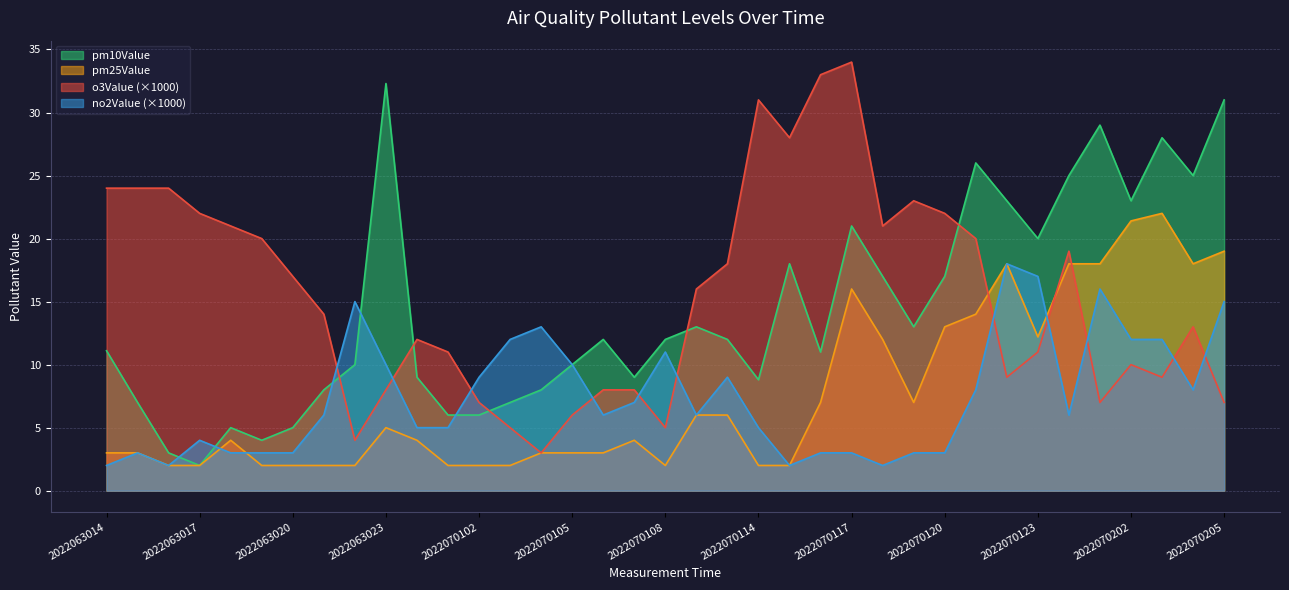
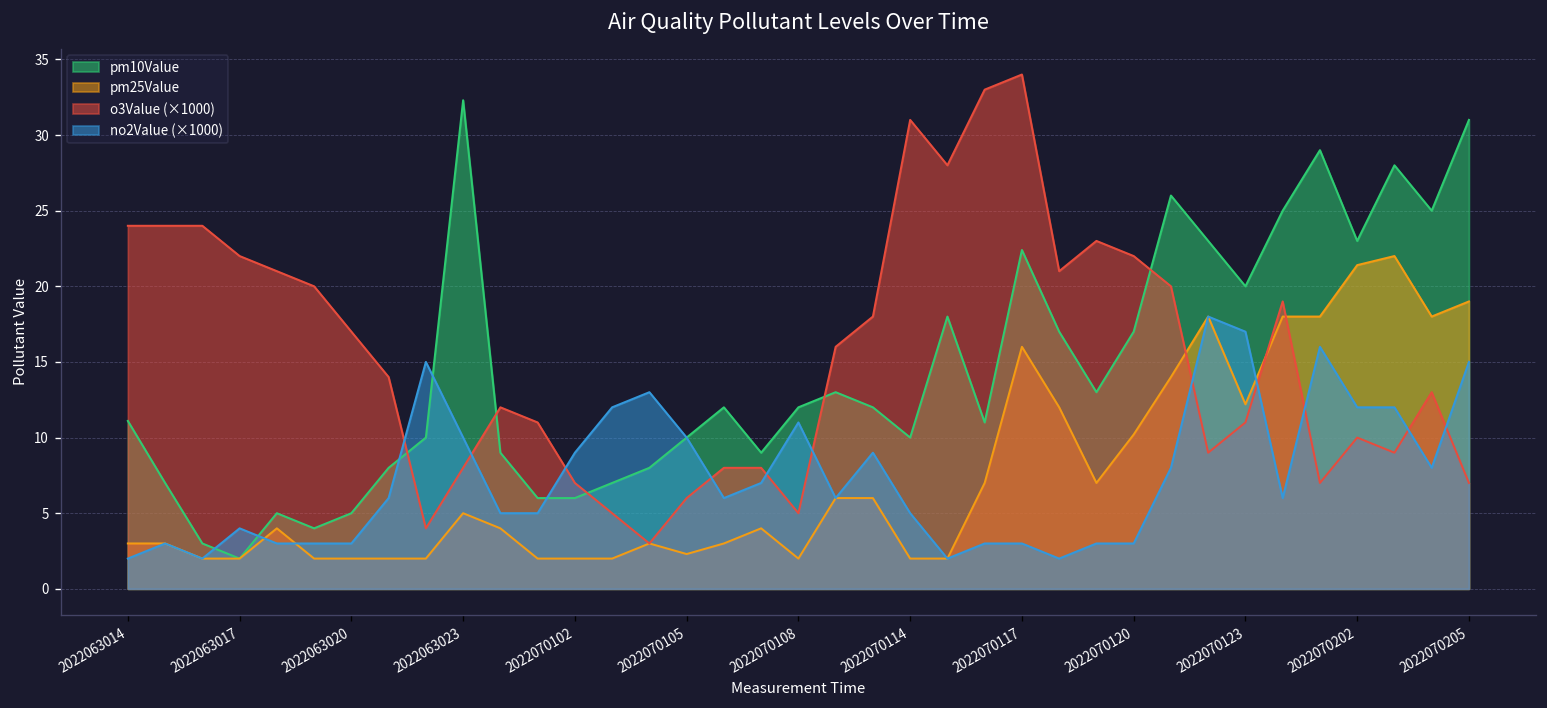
  {
    "pm10Value": {
      "2022063014": 11.1,
      "2022063020": 5.0,
      "2022063023": 32.3,
      "2022070102": 6.0,
      "2022070108": 12.0,
-     "2022070114": 8.8,
-     "2022070117": 21.0,
+     "2022070114": 10.0,
+     "2022070117": 22.4,
      "2022070120": 17.0,
      "2022070123": 20.0,
      "2022070202": 23.0,
      "2022070205": 31.0
    },
    "pm25Value": {
      "2022063014": 3.0,
      "2022063020": 2.0,
      "2022063023": 5.0,
      "2022070102": 2.0,
-     "2022070105": 3.0,
+     "2022070105": 2.3,
      "2022070108": 2.0,
      "2022070114": 2.0,
      "2022070117": 16.0,
-     "2022070120": 13.0,
+     "2022070120": 10.2,
      "2022070123": 12.2,
      "2022070202": 21.4,
      "2022070205": 19.0
    },
    "o3Value (×1000)": {
      "2022063014": 24.0,
      "2022063017": 22.0,
      "2022063020": 17.0,
      "2022063023": 8.0,
      "2022070102": 7.0,
      "2022070105": 6.0,
      "2022070108": 5.0,
      "2022070114": 31.0,
      "2022070117": 34.0,
      "2022070120": 22.0,
      "2022070123": 11.0,
      "2022070202": 10.0,
      "2022070205": 7.0
    },
    "no2Value (×1000)": {
      "2022063014": 2.0,
      "2022063017": 4.0,
      "2022063020": 3.0,
      "2022063023": 10.0,
      "2022070102": 9.0,
      "2022070108": 11.0,
      "2022070114": 5.0,
      "2022070117": 3.0,
      "2022070120": 3.0,
      "2022070123": 17.0,
      "2022070202": 12.0,
      "2022070205": 15.0
    }
  }
